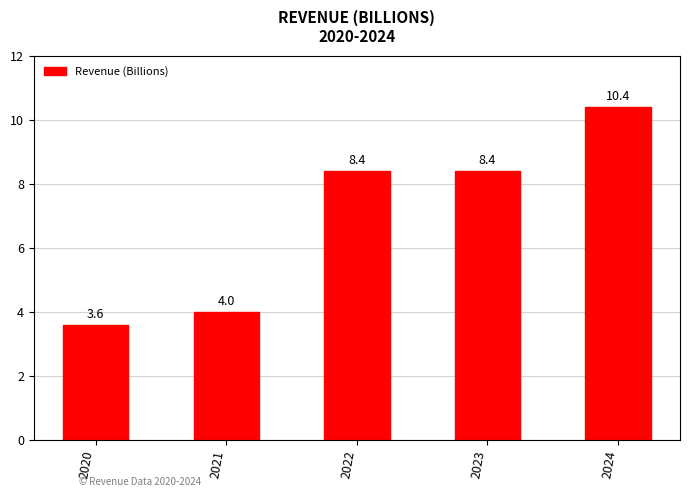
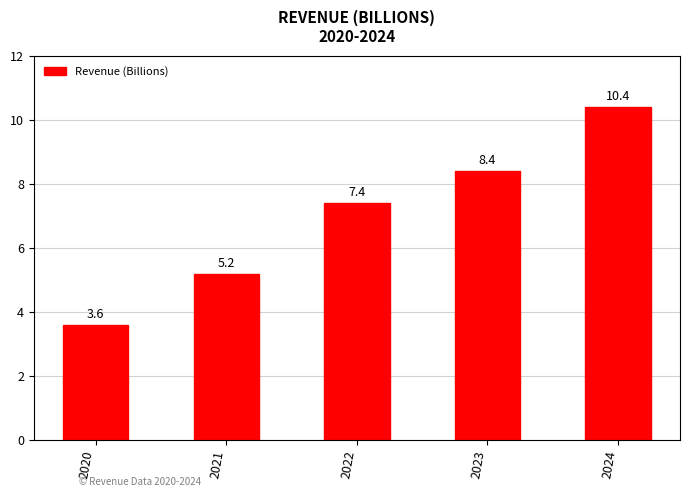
  {
    "2020": 3.6,
-   "2021": 4.0,
-   "2022": 8.4,
+   "2021": 5.2,
+   "2022": 7.4,
    "2023": 8.4,
    "2024": 10.4
  }
